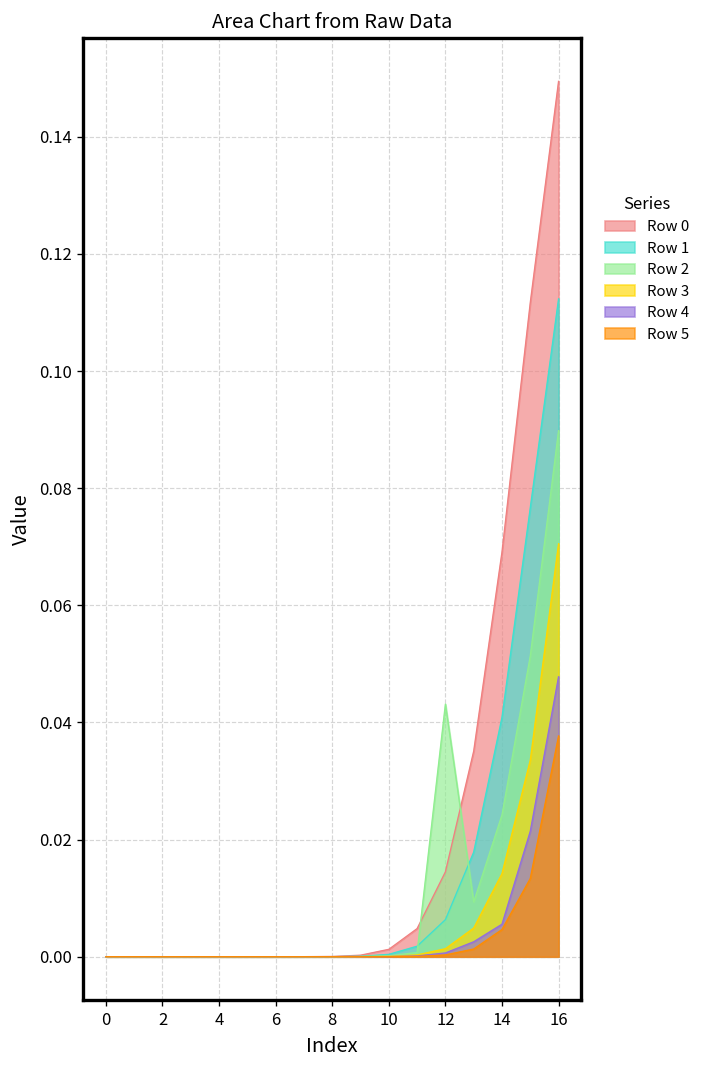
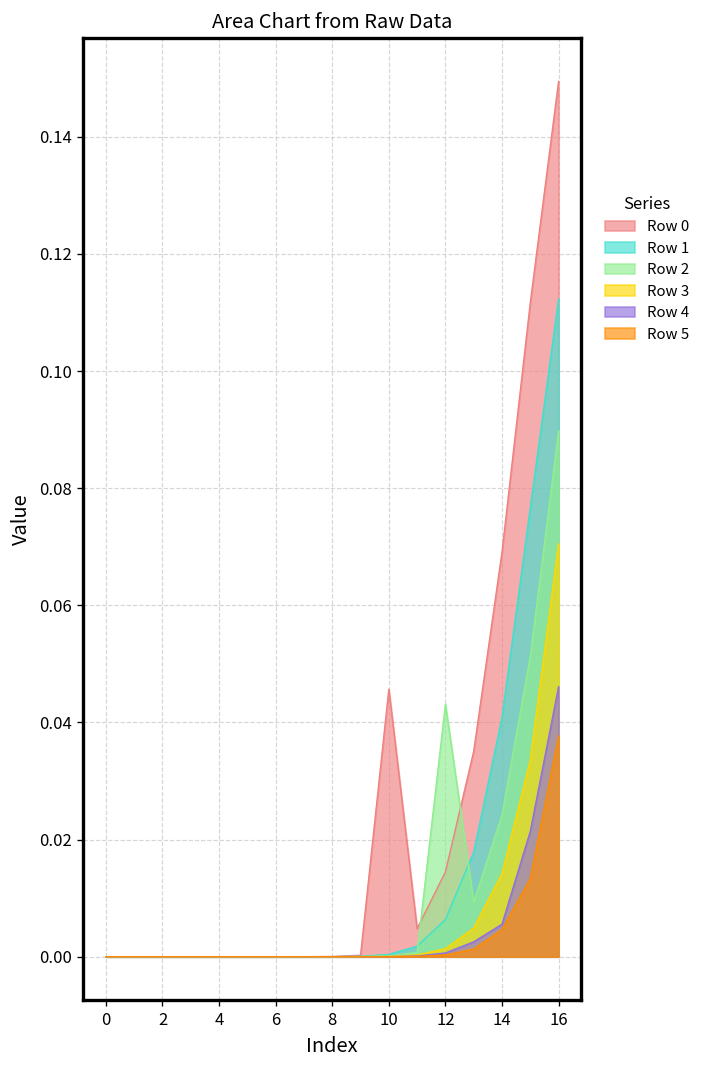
  {
    "Row 0": {
-     "10": 0.001,
+     "10": 0.046,
      "12": 0.014,
      "14": 0.069,
      "16": 0.149
    },
    "Row 1": {
      "12": 0.006,
      "14": 0.041,
      "16": 0.112
    },
    "Row 2": {
      "12": 0.043,
      "14": 0.024,
      "16": 0.090
    },
    "Row 3": {
      "12": 0.001,
      "14": 0.014,
      "16": 0.071
    },
    "Row 4": {
      "14": 0.006,
-     "16": 0.048
+     "16": 0.046
    },
    "Row 5": {
      "14": 0.005,
      "16": 0.038
    }
  }
